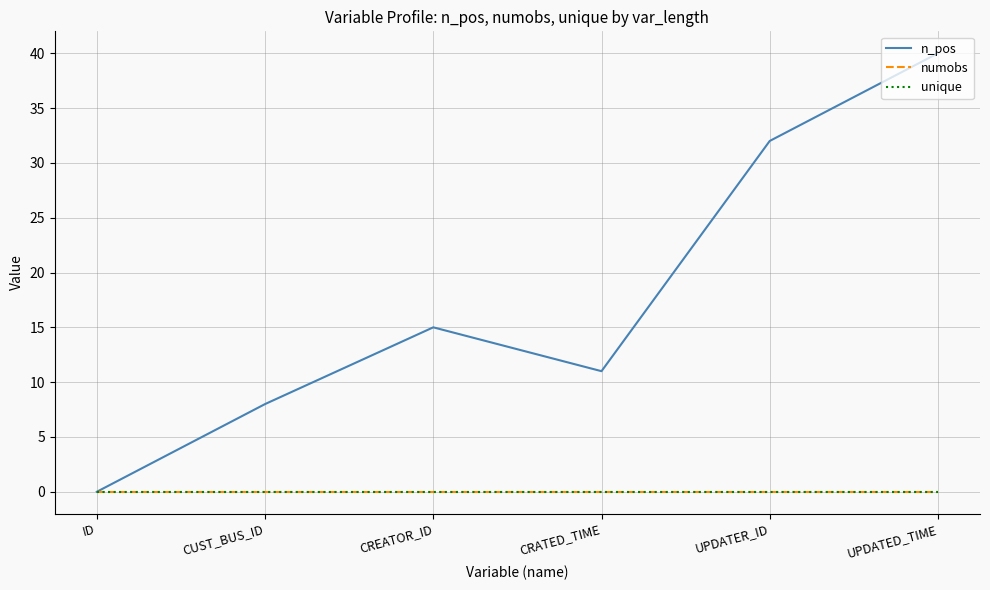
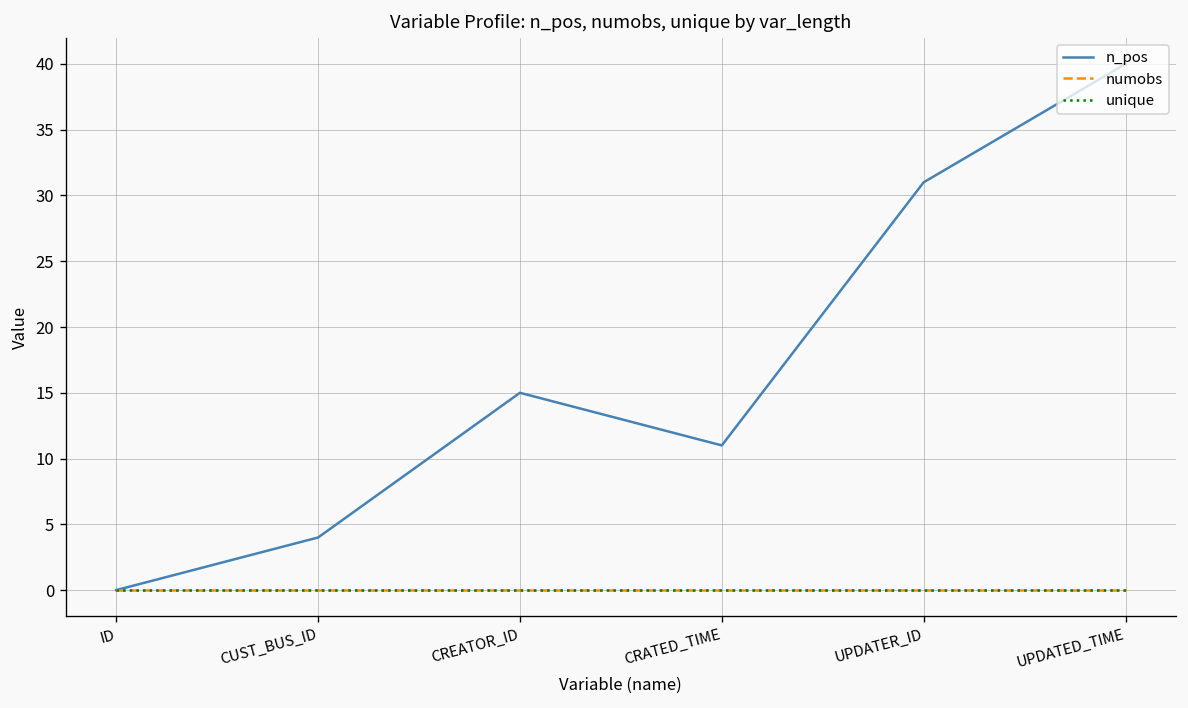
  {
    "n_pos": {
-     "CUST_BUS_ID": 8,
+     "CUST_BUS_ID": 4,
      "CREATOR_ID": 15,
      "CRATED_TIME": 11,
-     "UPDATER_ID": 32
+     "UPDATER_ID": 31
    },
    "unique": {
      "CUST_BUS_ID": 0,
      "CREATOR_ID": 0,
      "CRATED_TIME": 0,
      "UPDATER_ID": 0,
      "UPDATED_TIME": 0
    }
  }
